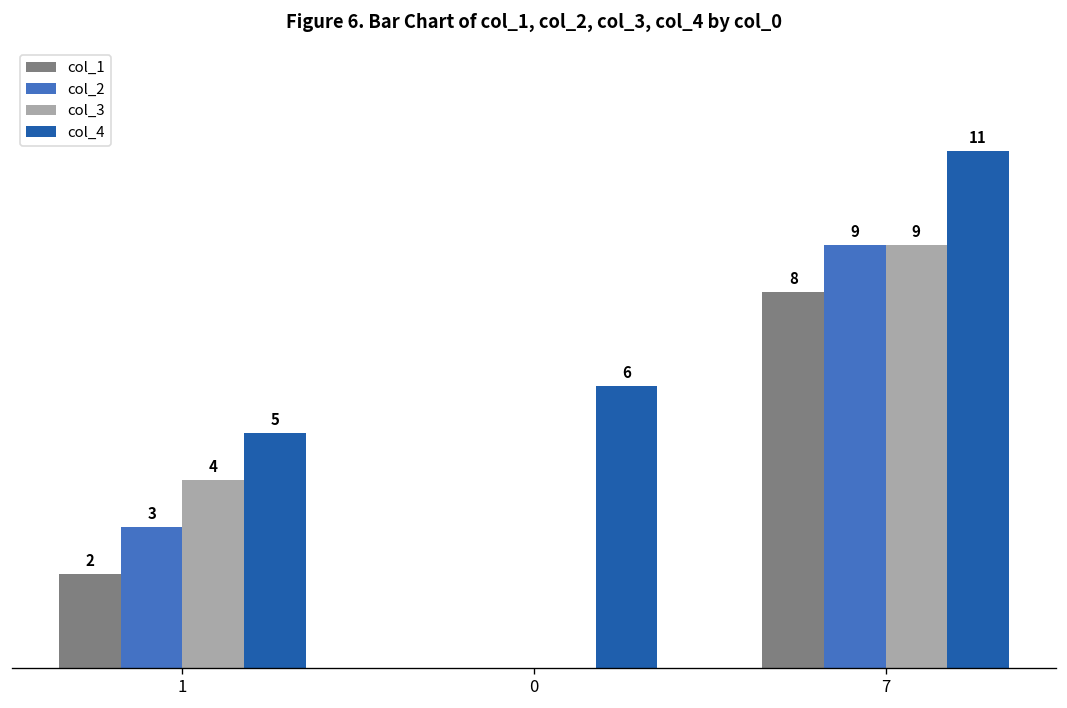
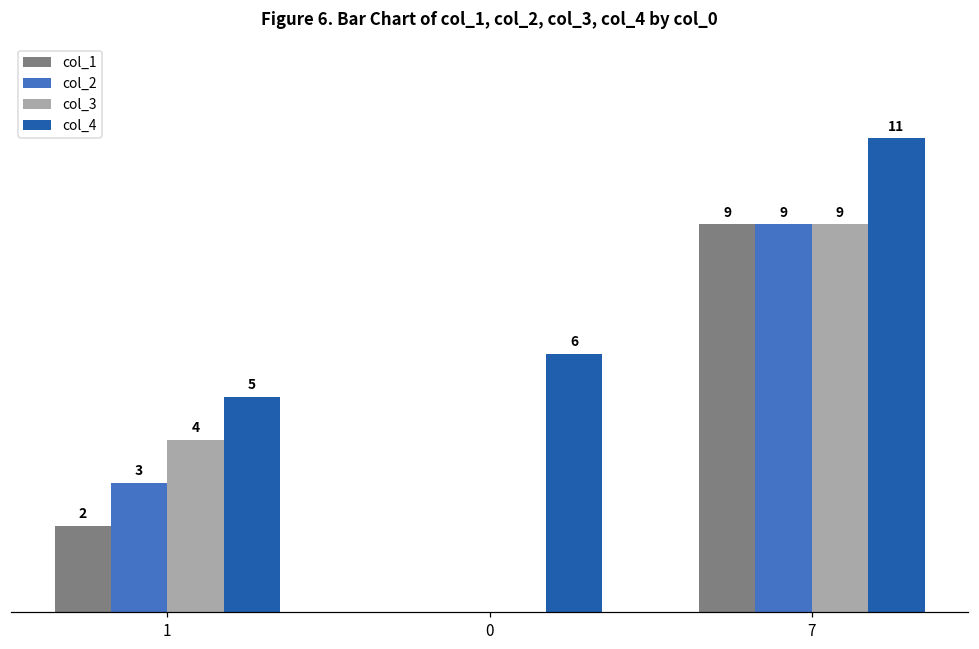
  {
    "col_1": {
      "1": 2,
-     "7": 8
+     "7": 9
    },
    "col_3": {
      "1": 4,
      "7": 9
    }
  }
